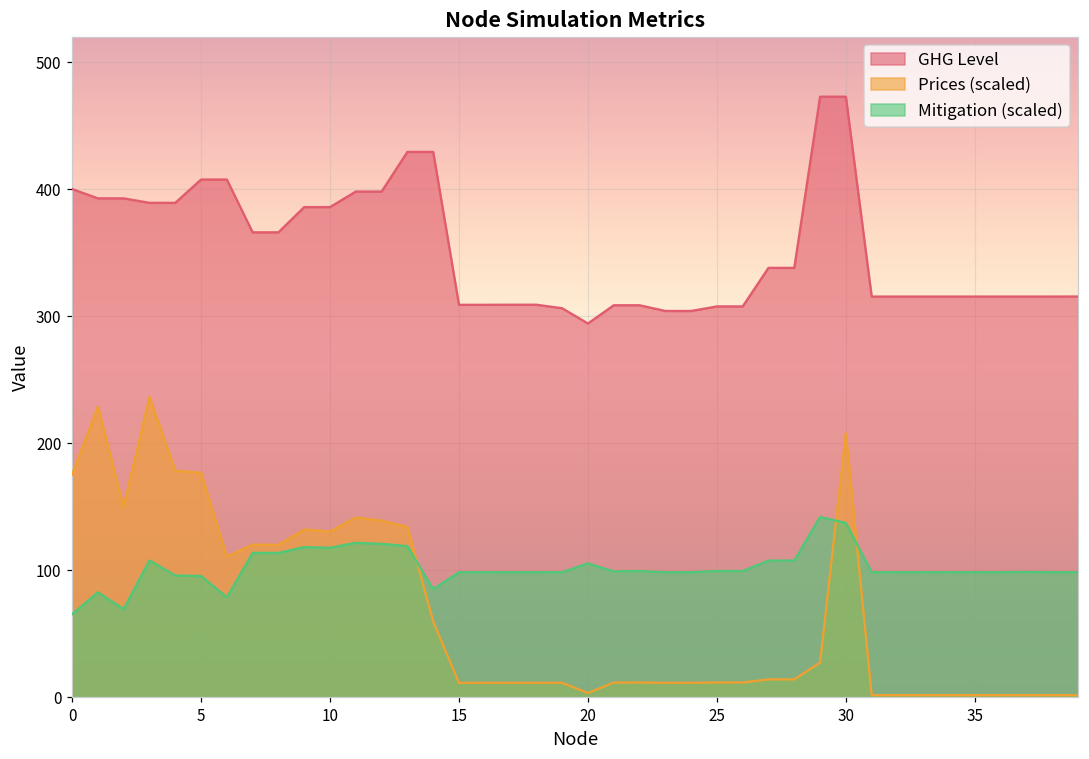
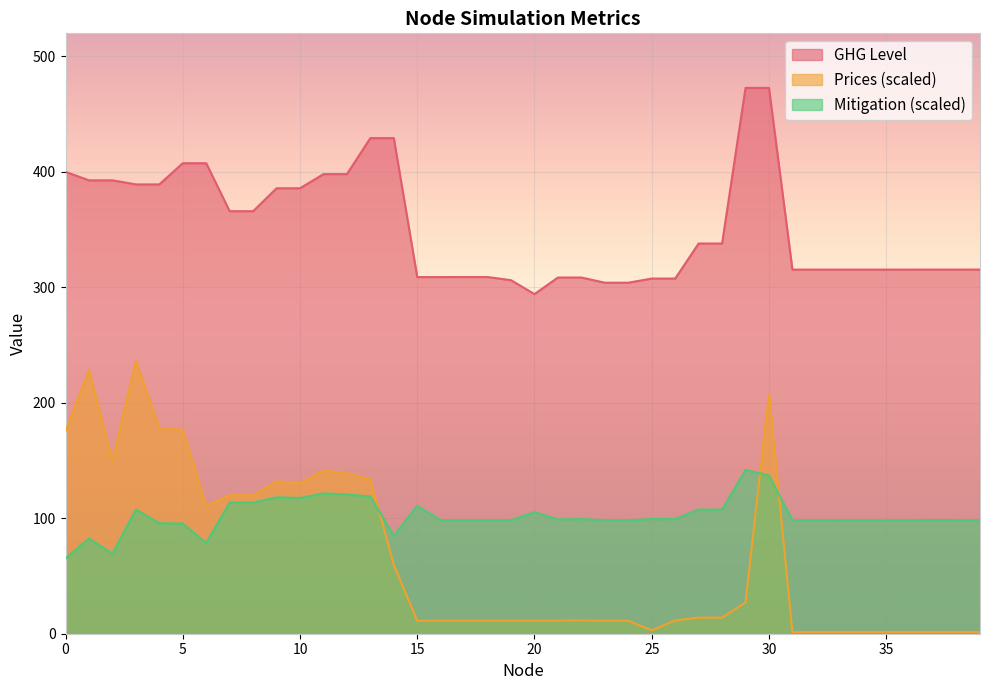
  {
    "GHG Level": {
      "0": 400,
      "5": 407,
      "10": 386,
      "15": 309,
      "20": 294,
      "25": 308,
      "30": 473,
      "35": 315
    },
    "Prices (scaled)": {
      "0": 175,
      "5": 177,
      "10": 130,
      "15": 11,
-     "20": 3,
-     "25": 12,
+     "20": 11,
+     "25": 3,
      "30": 208,
      "35": 1
    },
    "Mitigation (scaled)": {
      "0": 65,
      "5": 95,
      "10": 118,
-     "15": 98,
+     "15": 111,
      "20": 105,
      "25": 99,
      "30": 137,
      "35": 98
    }
  }
